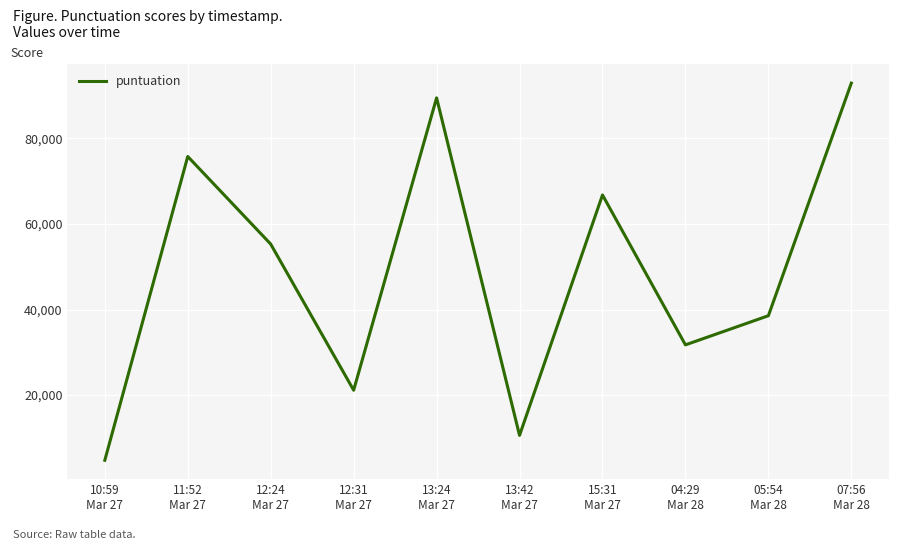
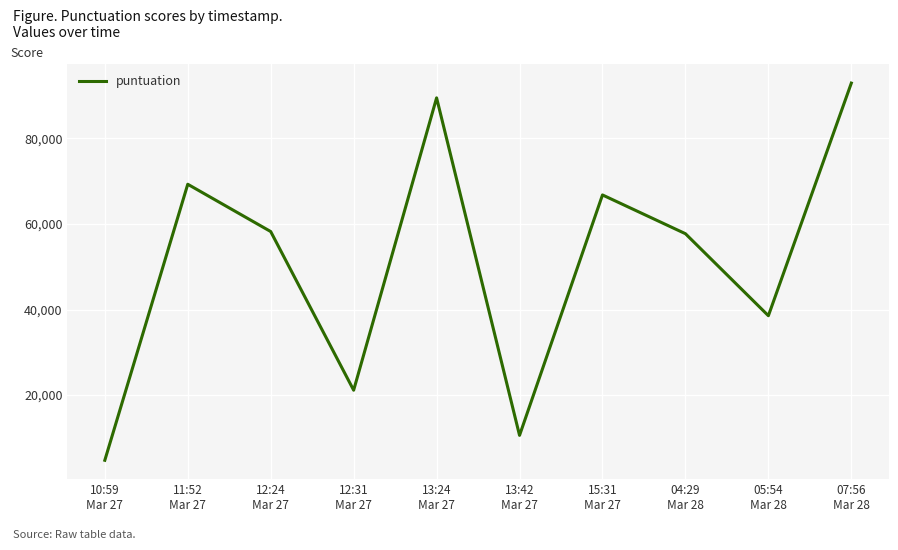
  {
    "10:59 Mar 27": "5,000",
-   "11:52 Mar 27": "76,000",
-   "12:24 Mar 27": "55,000",
+   "11:52 Mar 27": "69,000",
+   "12:24 Mar 27": "58,000",
    "12:31 Mar 27": "21,000",
    "13:24 Mar 27": "89,000",
    "13:42 Mar 27": "11,000",
    "15:31 Mar 27": "67,000",
-   "04:29 Mar 28": "32,000",
+   "04:29 Mar 28": "58,000",
    "05:54 Mar 28": "39,000",
    "07:56 Mar 28": "93,000"
  }
